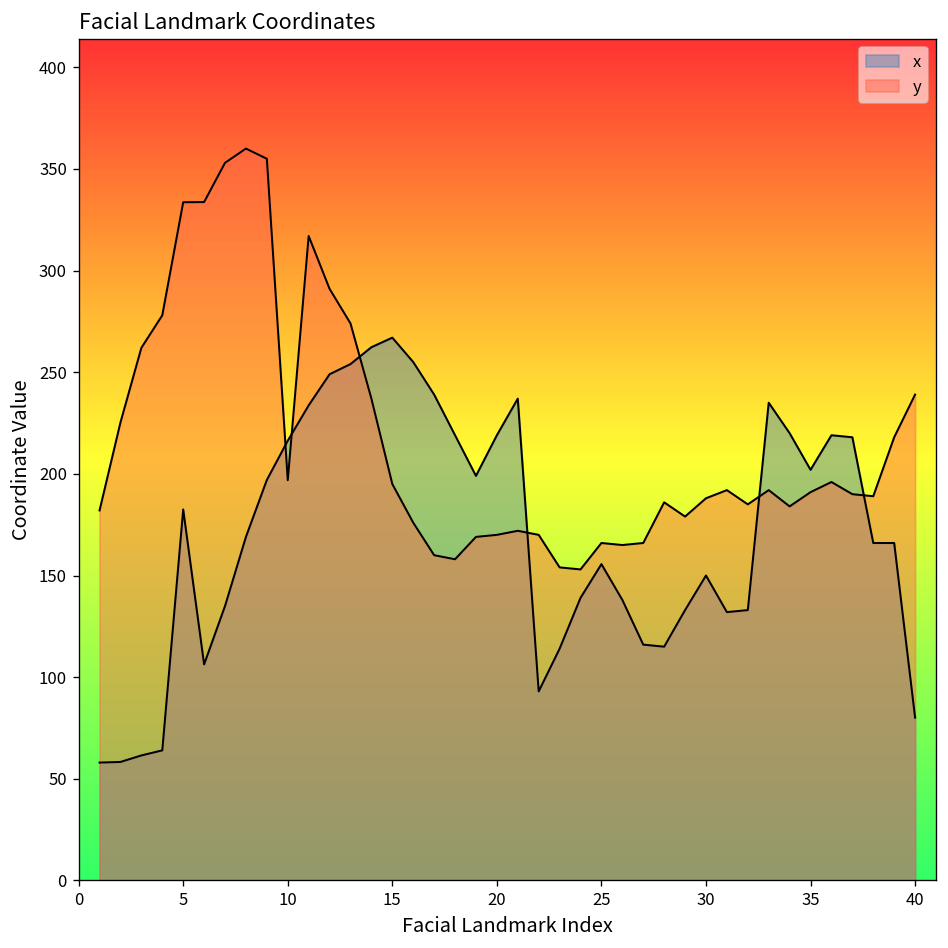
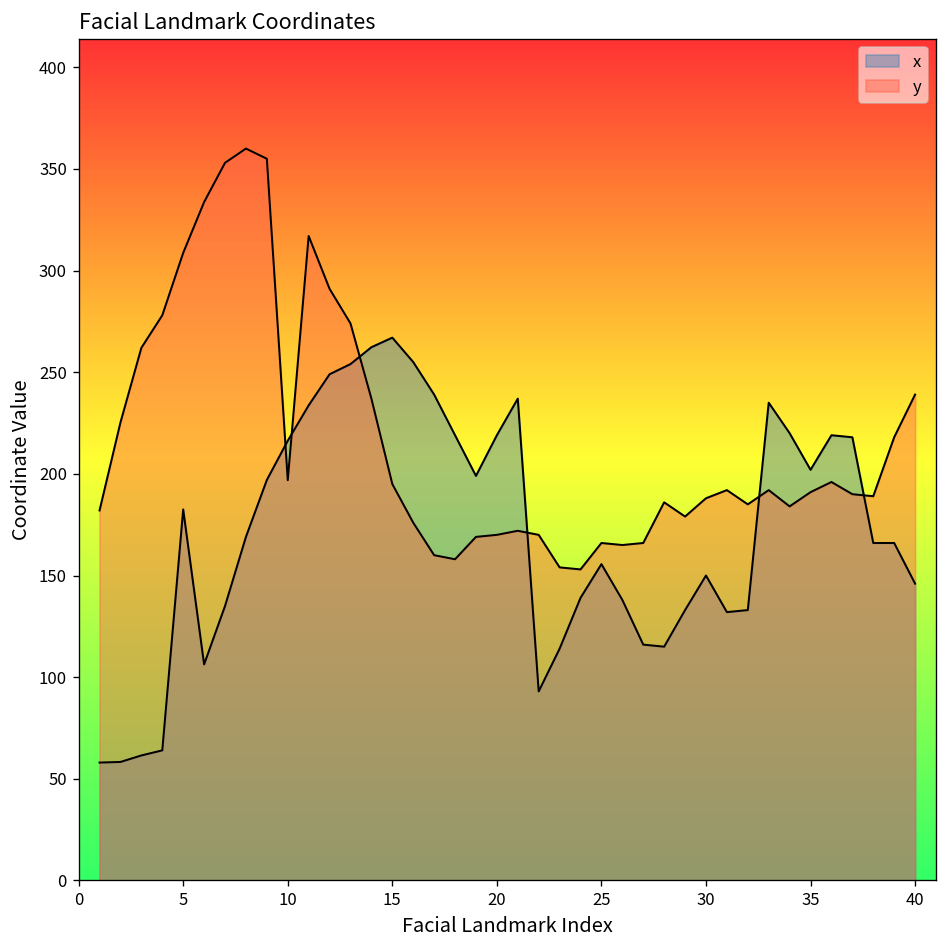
  {
    "x": {
      "5": 183,
      "10": 216,
      "15": 267,
      "20": 219,
      "25": 156,
      "30": 150,
      "35": 202,
-     "40": 80
+     "40": 146
    },
    "y": {
-     "5": 334,
+     "5": 309,
      "10": 197,
      "15": 195,
      "20": 170,
      "25": 166,
      "30": 188,
      "35": 191,
      "40": 239
    }
  }
